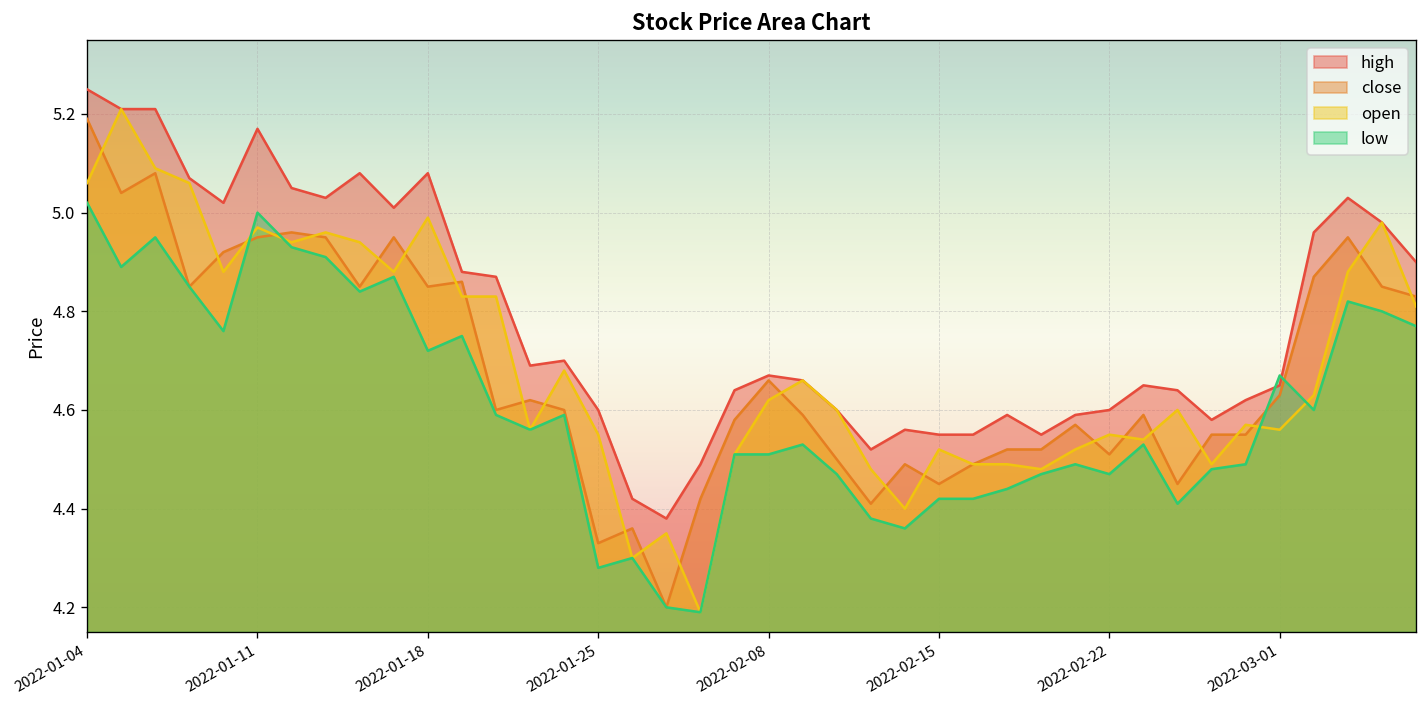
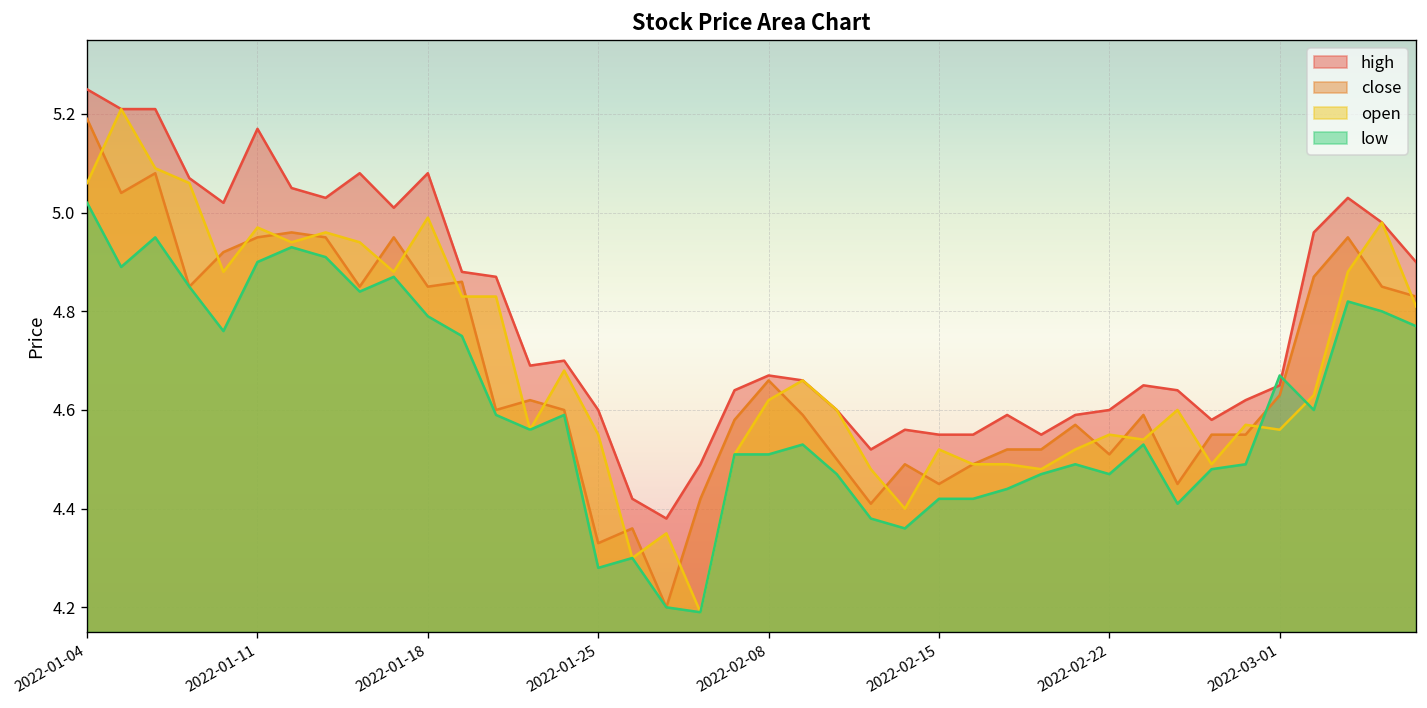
  {
    "low": {
      "2022-01-04": 5.02,
-     "2022-01-11": 5.0,
-     "2022-01-18": 4.72,
+     "2022-01-11": 4.9,
+     "2022-01-18": 4.79,
      "2022-01-25": 4.28,
      "2022-02-08": 4.51,
      "2022-02-15": 4.42,
      "2022-02-22": 4.47,
      "2022-03-01": 4.67
    }
  }
